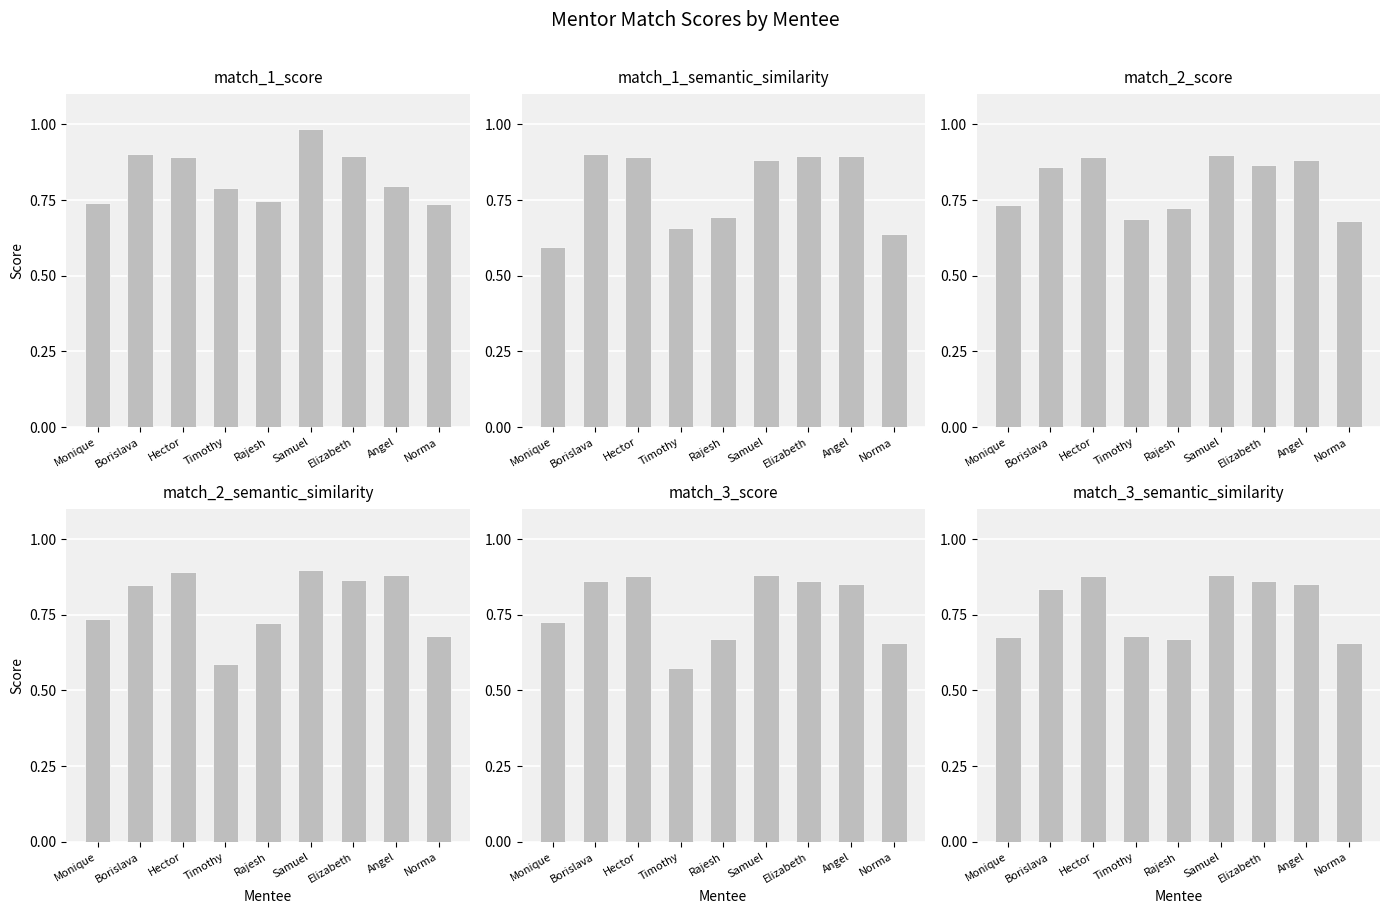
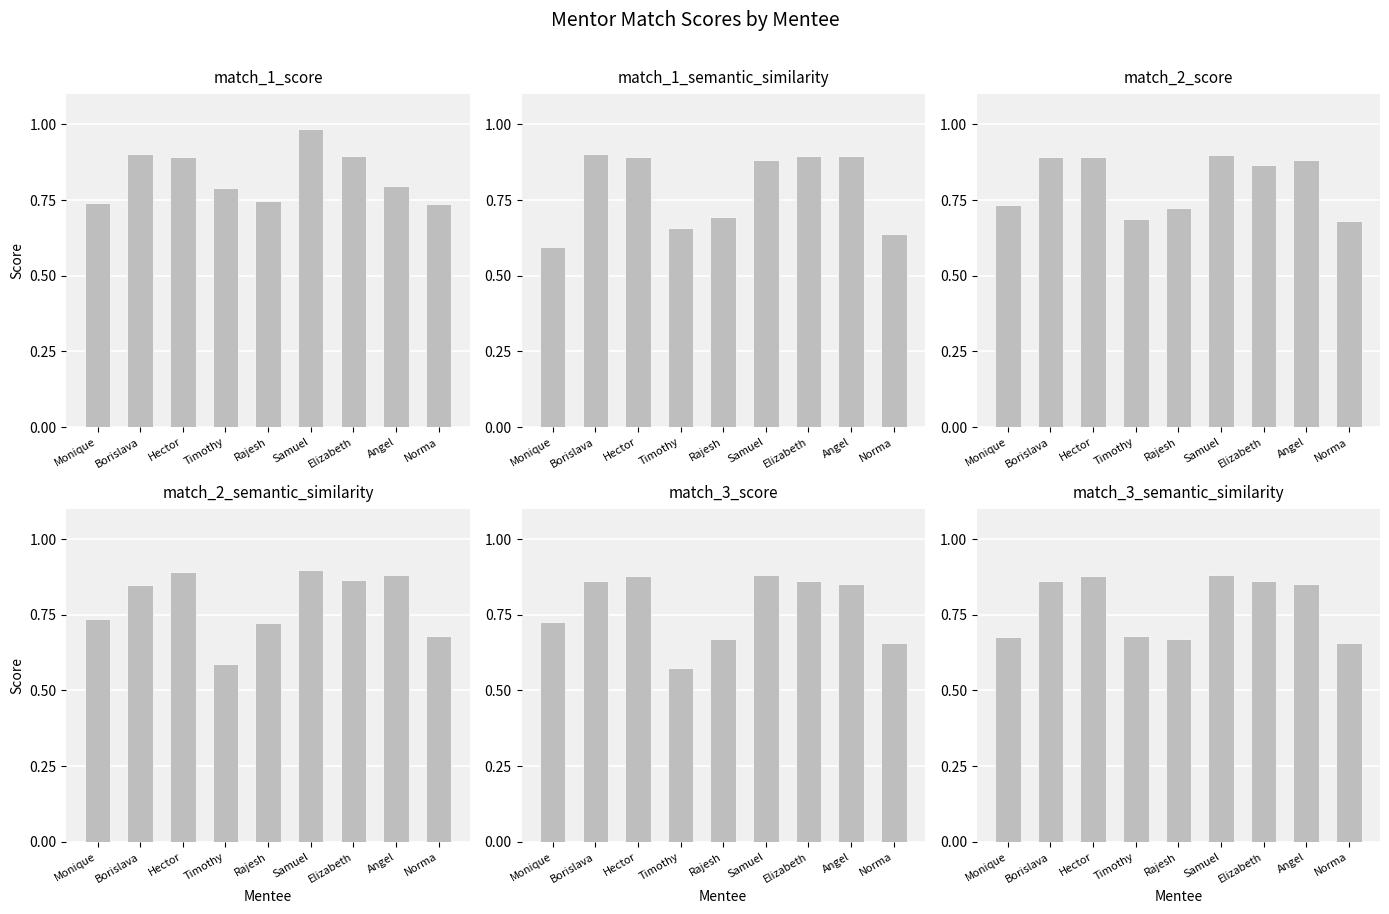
  {
    "match_1_score": {
      "Monique": 0.74,
      "Borislava": 0.90,
      "Hector": 0.89,
      "Timothy": 0.79,
      "Rajesh": 0.75,
      "Samuel": 0.98,
      "Elizabeth": 0.90,
      "Angel": 0.80,
      "Norma": 0.74
    },
    "match_1_semantic_similarity": {
      "Monique": 0.60,
      "Borislava": 0.90,
      "Hector": 0.89,
      "Timothy": 0.66,
      "Rajesh": 0.70,
      "Samuel": 0.88,
      "Elizabeth": 0.90,
      "Angel": 0.89,
      "Norma": 0.64
    },
    "match_2_score": {
      "Monique": 0.73,
-     "Borislava": 0.86,
+     "Borislava": 0.89,
      "Hector": 0.89,
      "Timothy": 0.69,
      "Rajesh": 0.72,
      "Samuel": 0.90,
      "Elizabeth": 0.86,
      "Angel": 0.88,
      "Norma": 0.68
    },
    "match_2_semantic_similarity": {
      "Monique": 0.73,
      "Borislava": 0.85,
      "Hector": 0.89,
      "Timothy": 0.59,
      "Rajesh": 0.72,
      "Samuel": 0.90,
      "Elizabeth": 0.86,
      "Angel": 0.88,
      "Norma": 0.68
    },
    "match_3_score": {
      "Monique": 0.73,
      "Borislava": 0.86,
      "Hector": 0.88,
      "Timothy": 0.57,
      "Rajesh": 0.67,
      "Samuel": 0.88,
      "Elizabeth": 0.86,
      "Angel": 0.85,
      "Norma": 0.66
    },
    "match_3_semantic_similarity": {
      "Monique": 0.68,
-     "Borislava": 0.83,
+     "Borislava": 0.86,
      "Hector": 0.88,
      "Timothy": 0.68,
      "Rajesh": 0.67,
      "Samuel": 0.88,
      "Elizabeth": 0.86,
      "Angel": 0.85,
      "Norma": 0.66
    }
  }
